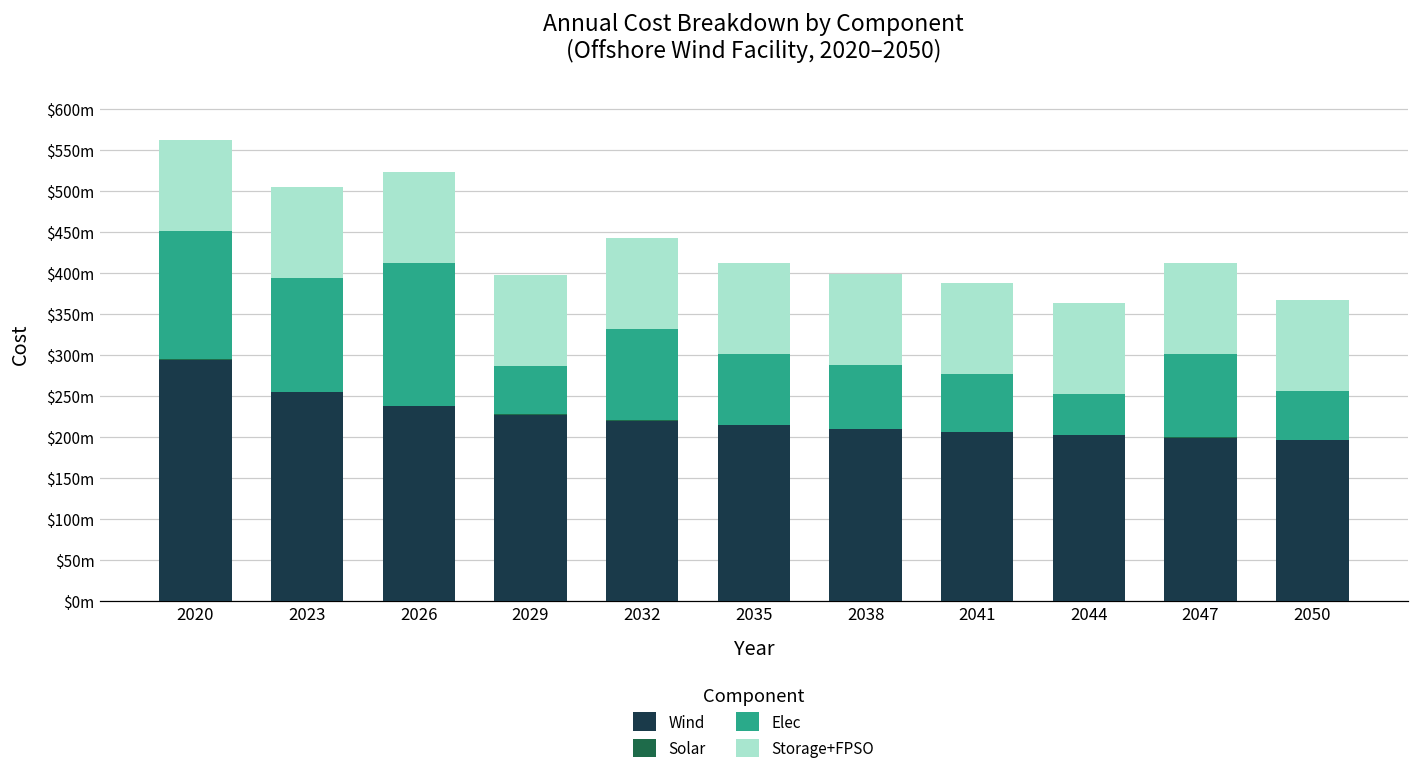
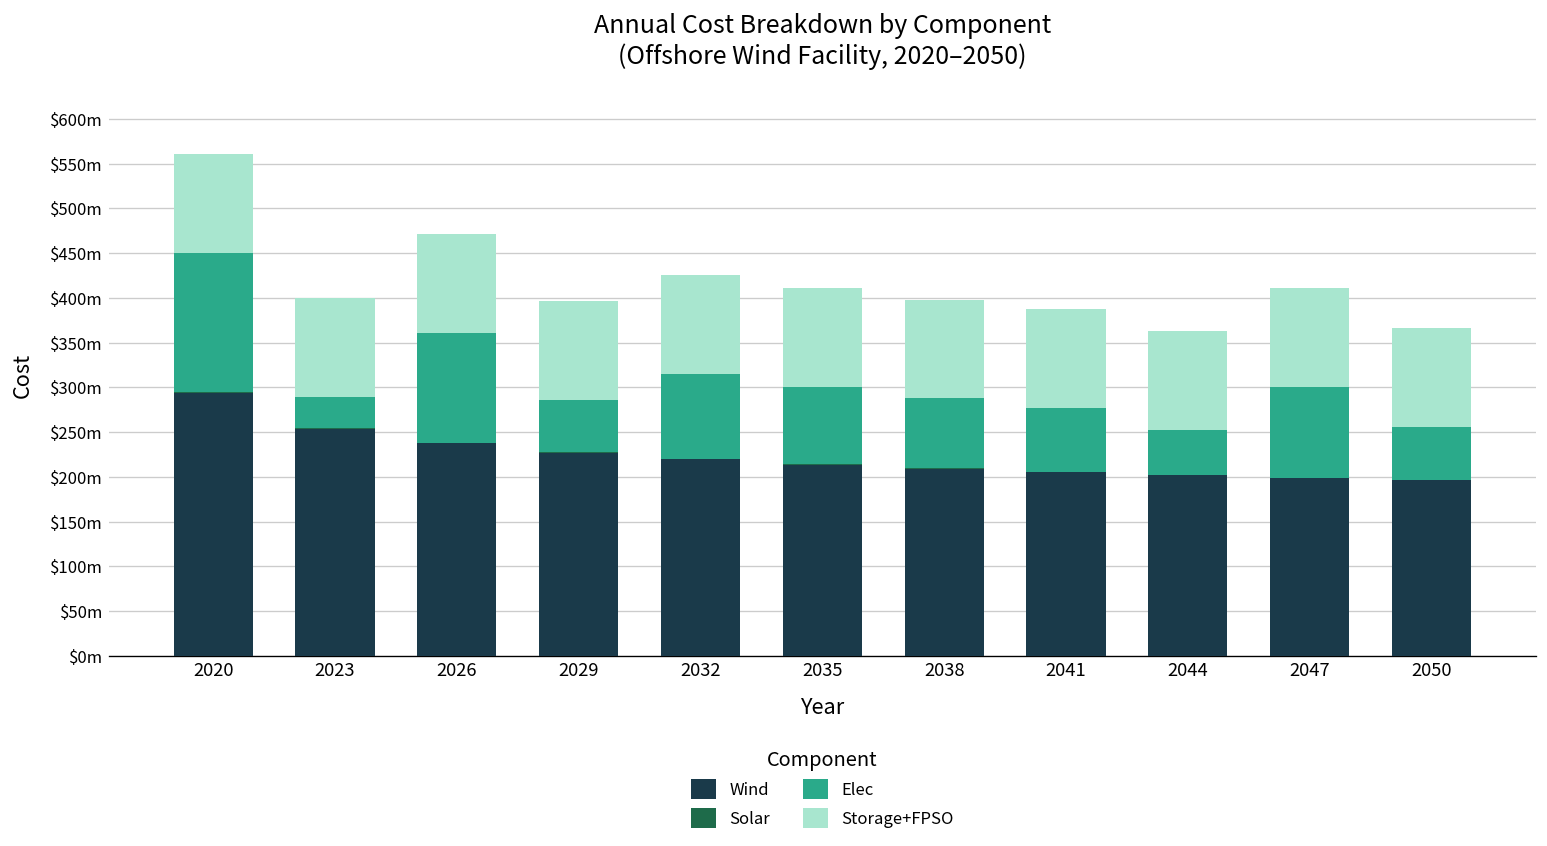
  {
    "Elec": {
      "2020": "$160m",
-     "2023": "$140m",
-     "2026": "$170m",
+     "2023": "$30m",
+     "2026": "$120m",
      "2029": "$60m",
-     "2032": "$110m",
+     "2032": "$90m",
      "2035": "$90m",
      "2038": "$80m",
      "2041": "$70m",
      "2044": "$50m",
      "2047": "$100m",
      "2050": "$60m"
    },
    "Storage+FPSO": {
      "2020": "$110m",
      "2023": "$110m",
      "2026": "$110m",
      "2029": "$110m",
      "2032": "$110m",
      "2035": "$110m",
      "2038": "$110m",
      "2041": "$110m",
      "2044": "$110m",
      "2047": "$110m",
      "2050": "$110m"
    }
  }
